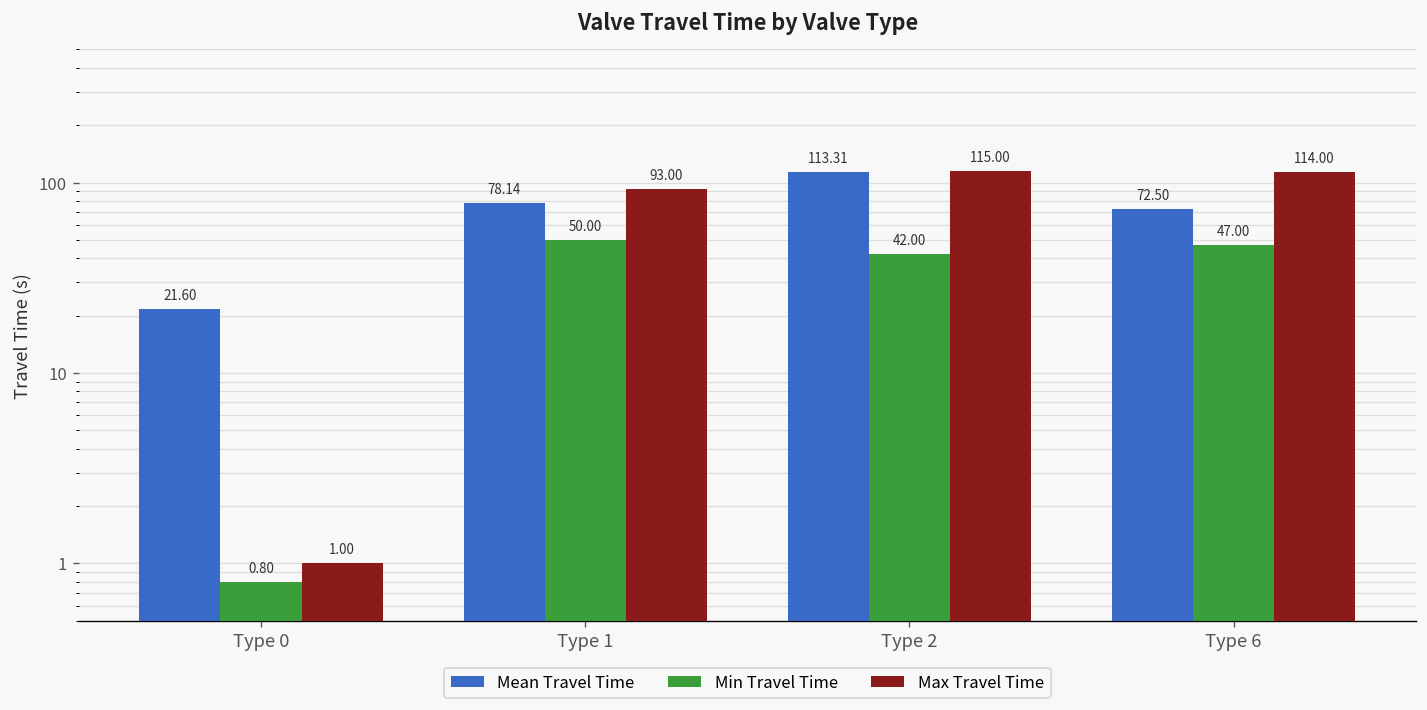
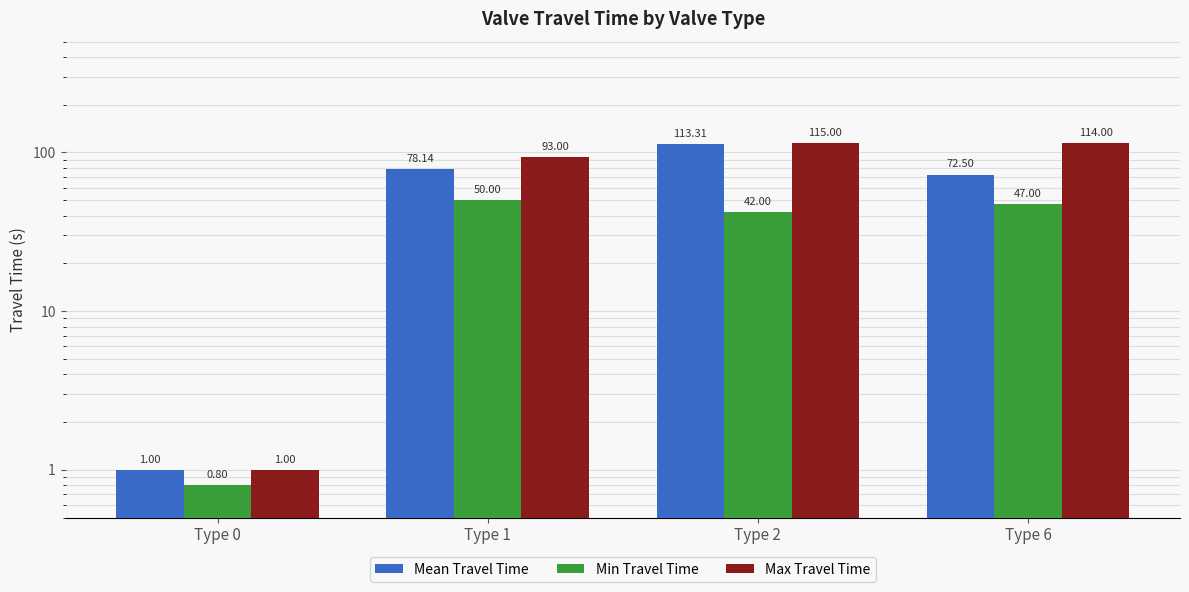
  {
    "Mean Travel Time": {
-     "Type 0": 21.60,
+     "Type 0": 1.00,
      "Type 1": 78.14,
      "Type 2": 113.31,
      "Type 6": 72.50
    },
    "Min Travel Time": {
      "Type 0": 0.80,
      "Type 1": 50.00,
      "Type 2": 42.00,
      "Type 6": 47.00
    },
    "Max Travel Time": {
      "Type 0": 1.00,
      "Type 1": 93.00,
      "Type 2": 115.00,
      "Type 6": 114.00
    }
  }
